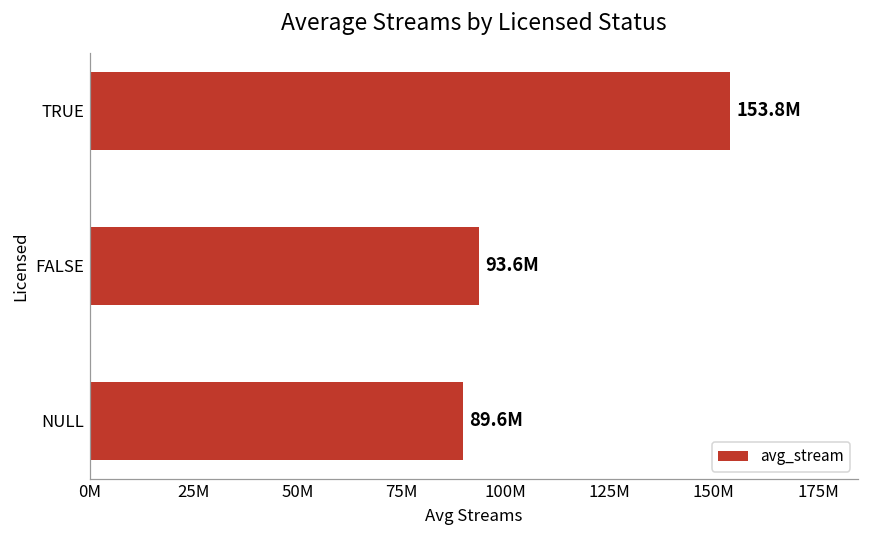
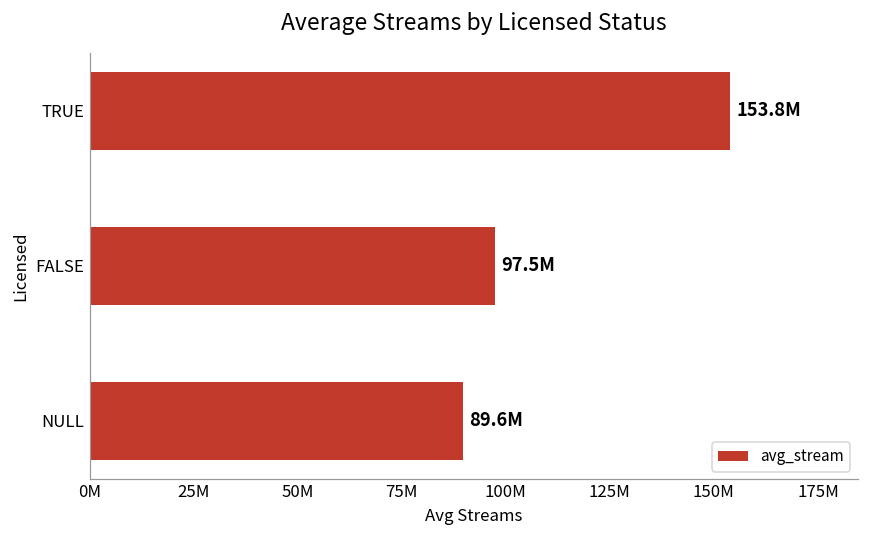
  {
    "TRUE": "153.8M",
-   "FALSE": "93.6M",
+   "FALSE": "97.5M",
    "NULL": "89.6M"
  }
